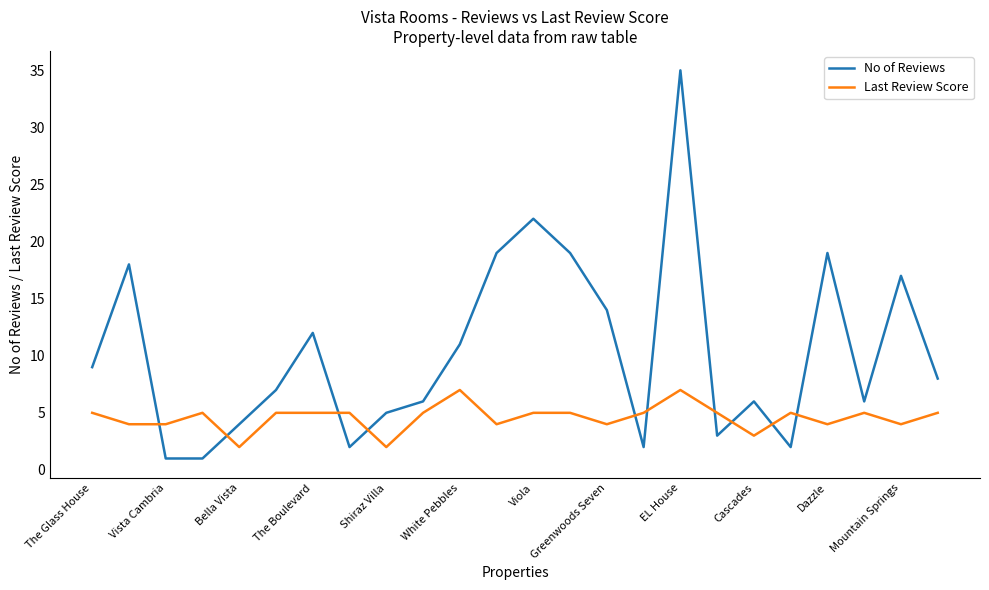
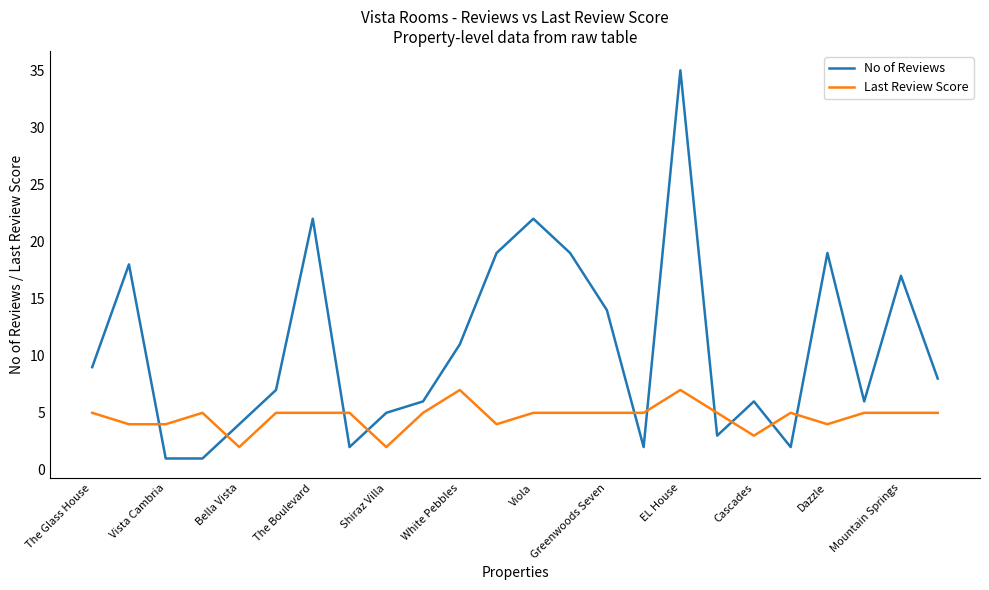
  {
    "No of Reviews": {
      "The Glass House": 9,
      "Vista Cambria": 1,
      "Bella Vista": 4,
-     "The Boulevard": 12,
+     "The Boulevard": 22,
      "Shiraz Villa": 5,
      "White Pebbles": 11,
      "Viola": 22,
      "Greenwoods Seven": 14,
      "EL House": 35,
      "Cascades": 6,
      "Dazzle": 19,
      "Mountain Springs": 17
    },
    "Last Review Score": {
      "The Glass House": 5,
      "Vista Cambria": 4,
      "Bella Vista": 2,
      "The Boulevard": 5,
      "Shiraz Villa": 2,
      "White Pebbles": 7,
      "Viola": 5,
-     "Greenwoods Seven": 4,
+     "Greenwoods Seven": 5,
      "EL House": 7,
      "Cascades": 3,
      "Dazzle": 4,
-     "Mountain Springs": 4
+     "Mountain Springs": 5
    }
  }
